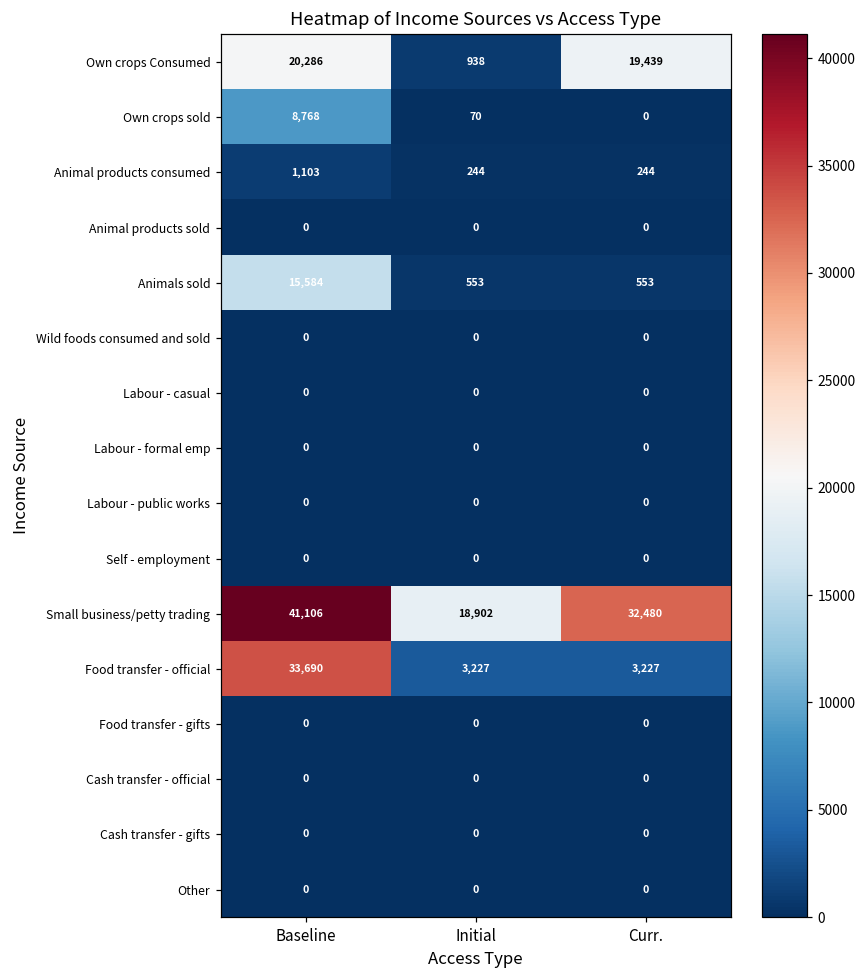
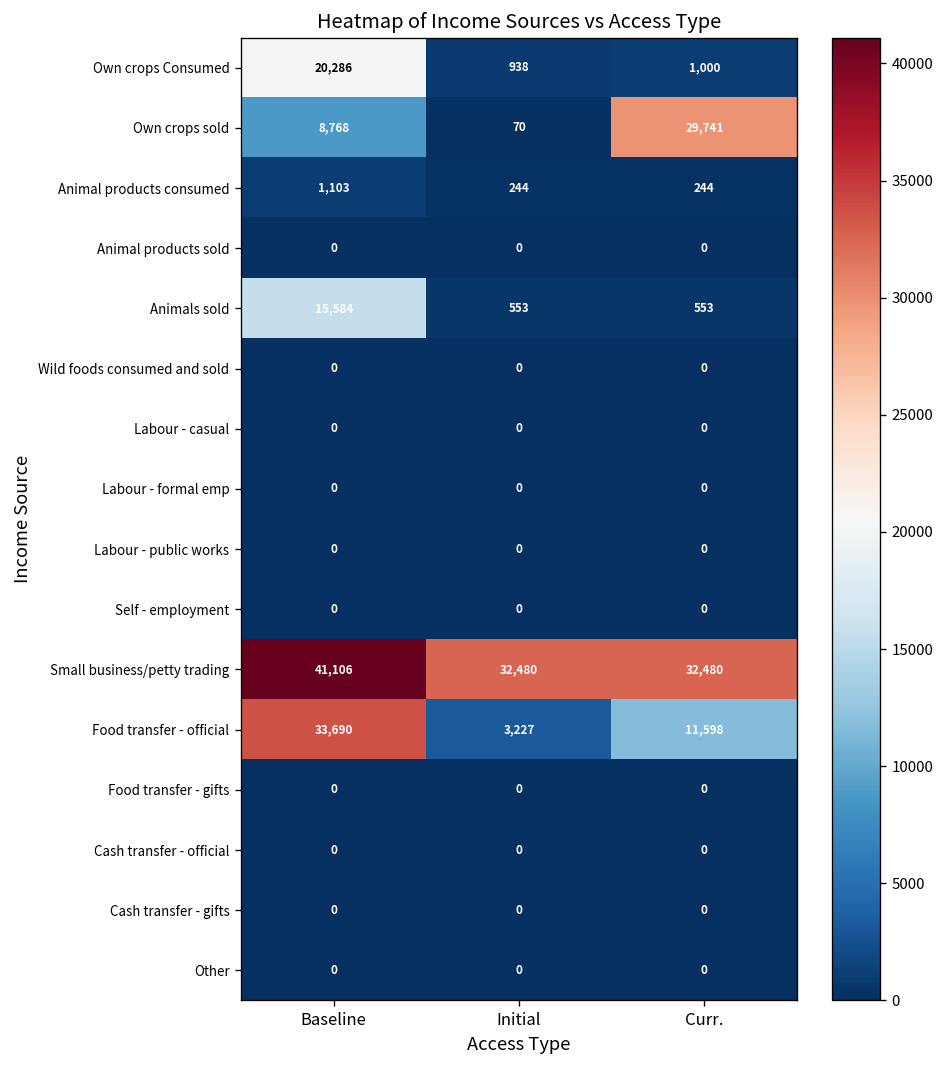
  {
    "Own crops Consumed": {
      "Baseline": "20,286",
      "Initial": "938",
-     "Curr.": "19,439"
+     "Curr.": "1,000"
    },
    "Own crops sold": {
      "Baseline": "8,768",
      "Initial": "70",
-     "Curr.": "0"
+     "Curr.": "29,741"
    },
    "Animal products consumed": {
      "Baseline": "1,103",
      "Initial": "244",
      "Curr.": "244"
    },
    "Animal products sold": {
      "Baseline": "0",
      "Initial": "0",
      "Curr.": "0"
    },
    "Animals sold": {
      "Baseline": "15,584",
      "Initial": "553",
      "Curr.": "553"
    },
    "Wild foods consumed and sold": {
      "Baseline": "0",
      "Initial": "0",
      "Curr.": "0"
    },
    "Labour - casual": {
      "Baseline": "0",
      "Initial": "0",
      "Curr.": "0"
    },
    "Labour - formal emp": {
      "Baseline": "0",
      "Initial": "0",
      "Curr.": "0"
    },
    "Labour - public works": {
      "Baseline": "0",
      "Initial": "0",
      "Curr.": "0"
    },
    "Self - employment": {
      "Baseline": "0",
      "Initial": "0",
      "Curr.": "0"
    },
    "Small business/petty trading": {
      "Baseline": "41,106",
-     "Initial": "18,902",
+     "Initial": "32,480",
      "Curr.": "32,480"
    },
    "Food transfer - official": {
      "Baseline": "33,690",
      "Initial": "3,227",
-     "Curr.": "3,227"
+     "Curr.": "11,598"
    },
    "Food transfer - gifts": {
      "Baseline": "0",
      "Initial": "0",
      "Curr.": "0"
    },
    "Cash transfer - official": {
      "Baseline": "0",
      "Initial": "0",
      "Curr.": "0"
    },
    "Cash transfer - gifts": {
      "Baseline": "0",
      "Initial": "0",
      "Curr.": "0"
    },
    "Other": {
      "Baseline": "0",
      "Initial": "0",
      "Curr.": "0"
    }
  }
